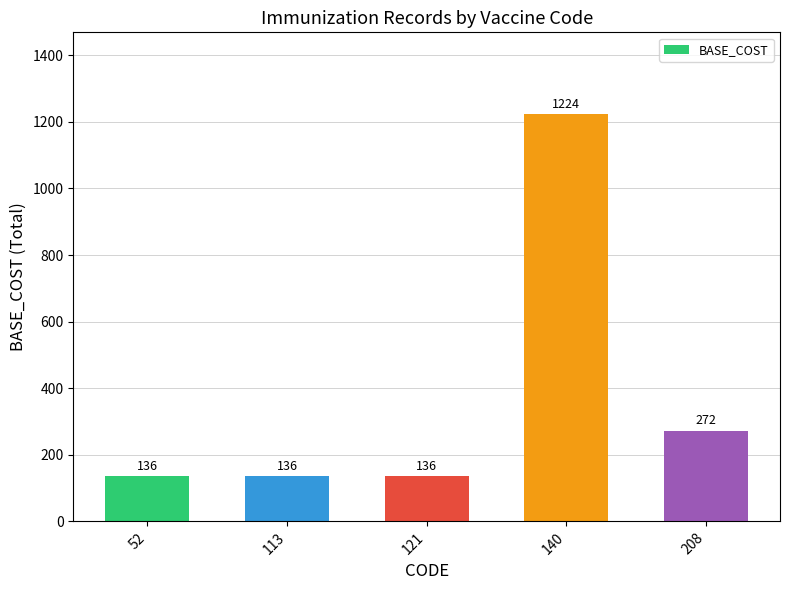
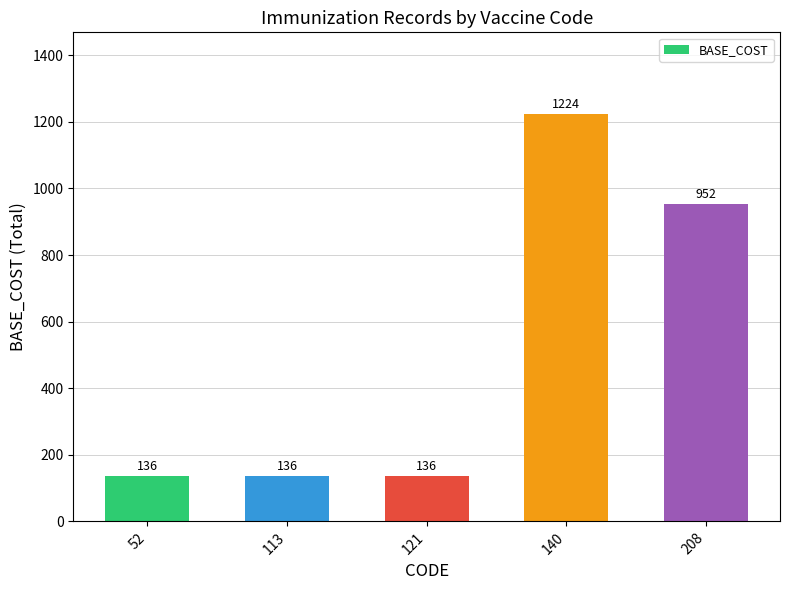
  {
    "52": 136,
    "113": 136,
    "121": 136,
    "140": 1224,
-   "208": 272
+   "208": 952
  }
